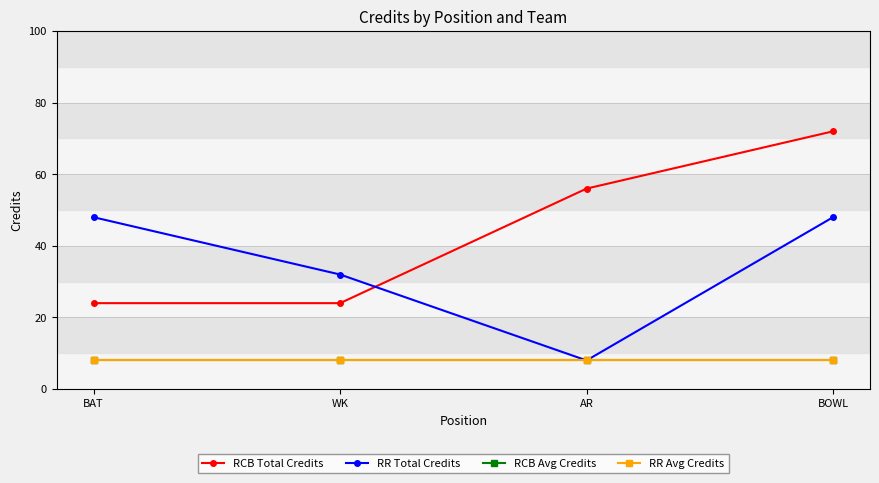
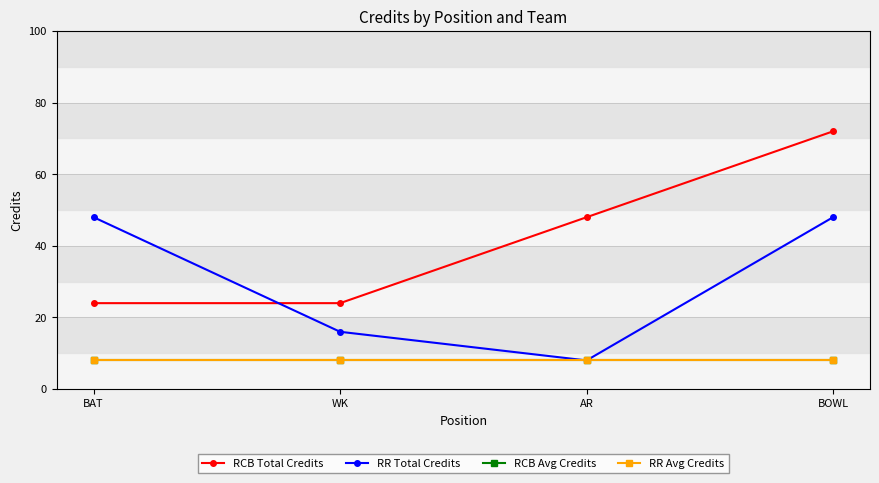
  {
    "RCB Total Credits": {
      "BAT": 24,
      "WK": 24,
-     "AR": 56,
+     "AR": 48,
      "BOWL": 72
    },
    "RR Total Credits": {
      "BAT": 48,
-     "WK": 32,
+     "WK": 16,
      "BOWL": 48
    },
    "RR Avg Credits": {
      "BAT": 8,
      "WK": 8,
      "BOWL": 8
    }
  }
